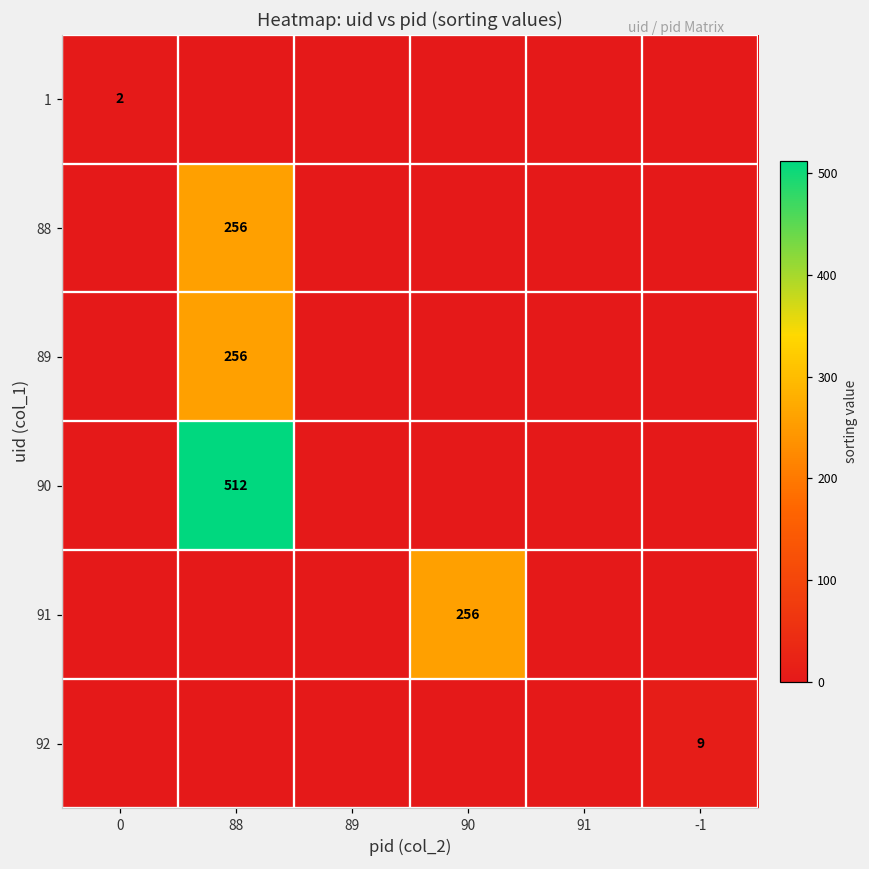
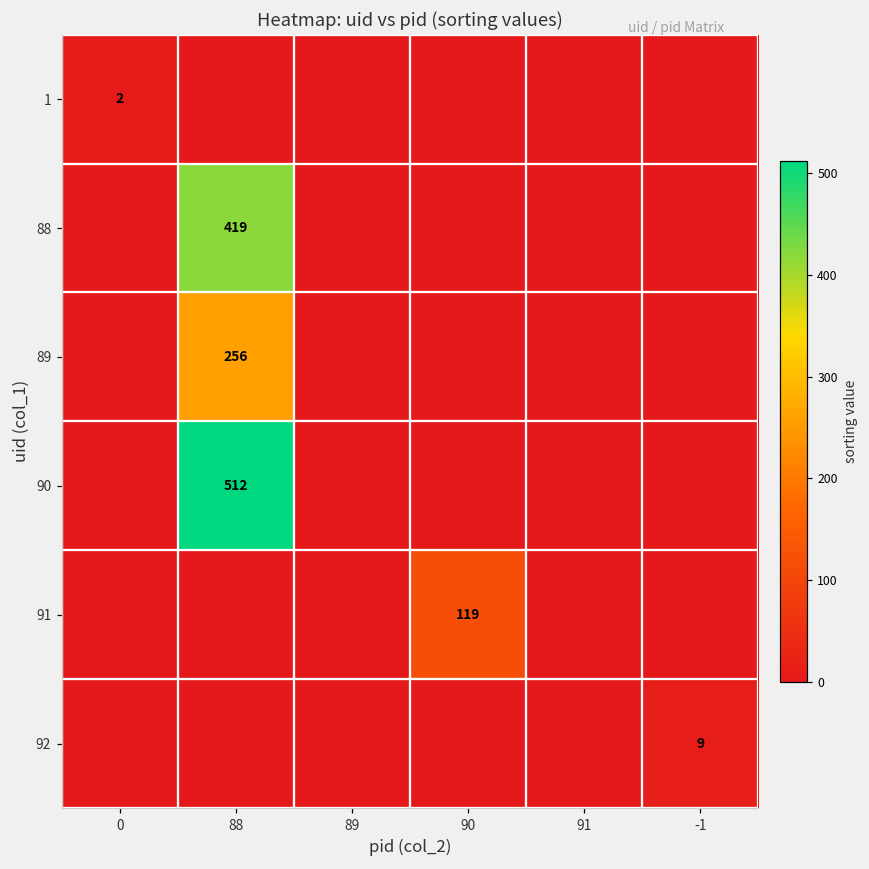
  {
    "1": {
      "0": 2
    },
    "88": {
-     "88": 256
+     "88": 419
    },
    "89": {
      "88": 256
    },
    "90": {
      "88": 512
    },
    "91": {
-     "90": 256
+     "90": 119
    },
    "92": {
      "-1": 9
    }
  }
